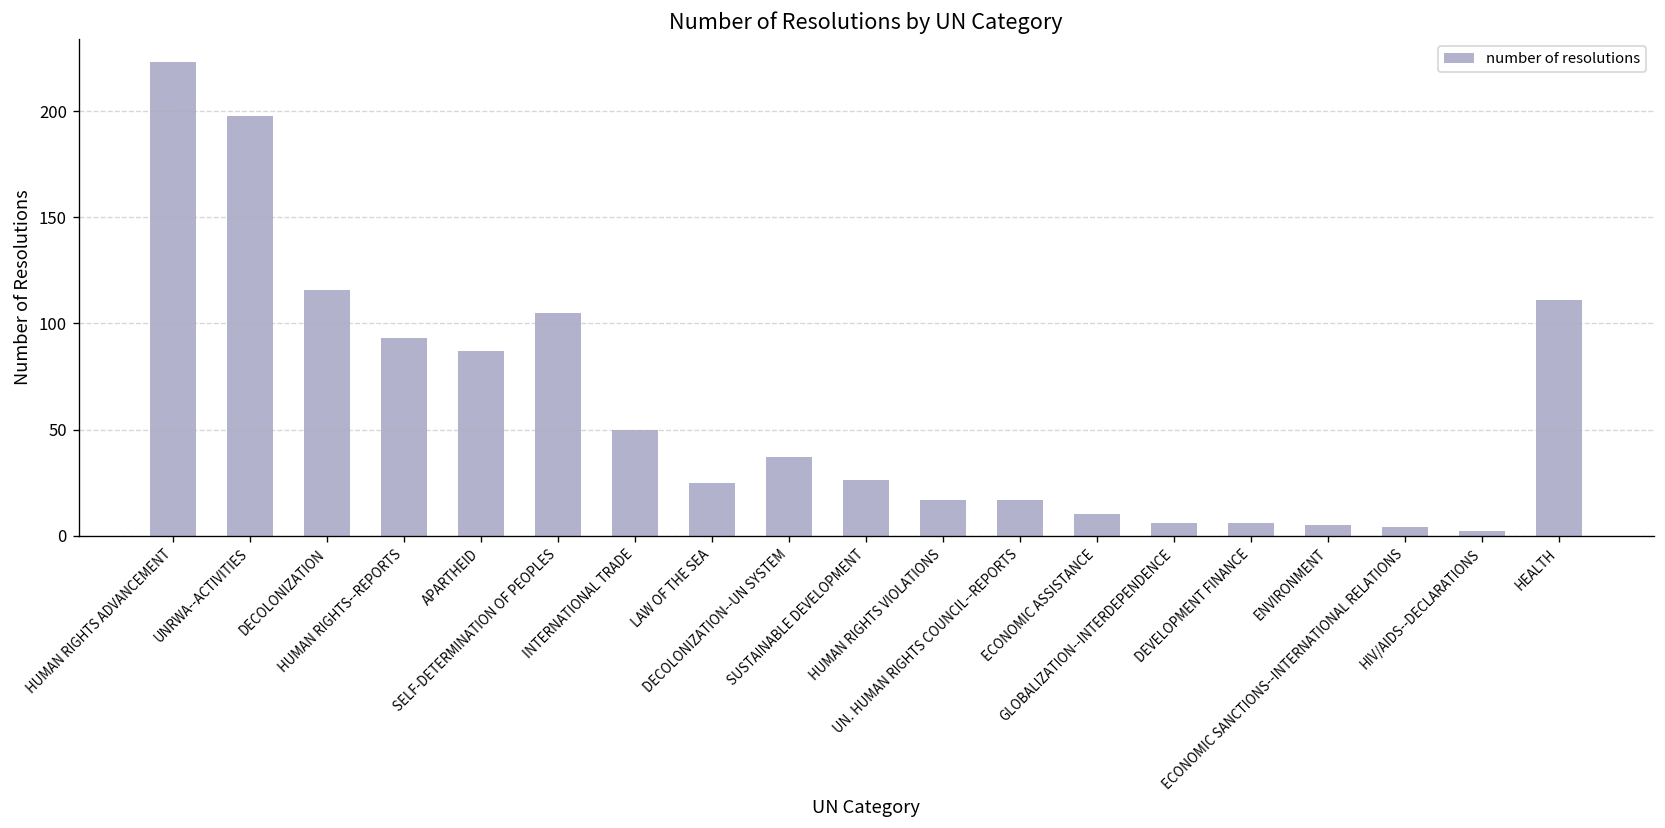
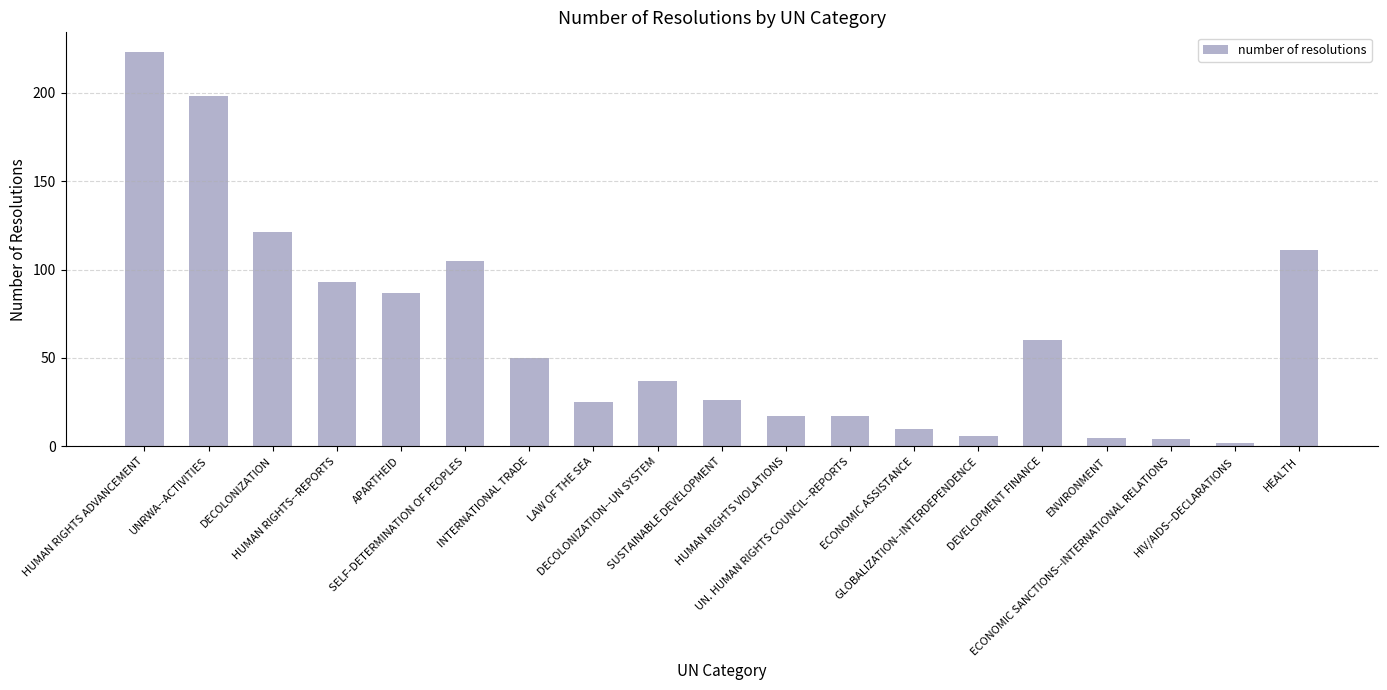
  {
    "HUMAN RIGHTS ADVANCEMENT": 223,
    "UNRWA--ACTIVITIES": 198,
-   "DECOLONIZATION": 116,
+   "DECOLONIZATION": 121,
    "HUMAN RIGHTS--REPORTS": 93,
    "APARTHEID": 87,
    "SELF-DETERMINATION OF PEOPLES": 105,
    "INTERNATIONAL TRADE": 50,
    "LAW OF THE SEA": 25,
    "DECOLONIZATION--UN SYSTEM": 37,
    "SUSTAINABLE DEVELOPMENT": 26,
    "HUMAN RIGHTS VIOLATIONS": 17,
    "UN. HUMAN RIGHTS COUNCIL--REPORTS": 17,
    "ECONOMIC ASSISTANCE": 10,
    "GLOBALIZATION--INTERDEPENDENCE": 6,
-   "DEVELOPMENT FINANCE": 6,
+   "DEVELOPMENT FINANCE": 60,
    "ENVIRONMENT": 5,
    "ECONOMIC SANCTIONS--INTERNATIONAL RELATIONS": 4,
    "HIV/AIDS--DECLARATIONS": 2,
    "HEALTH": 111
  }
